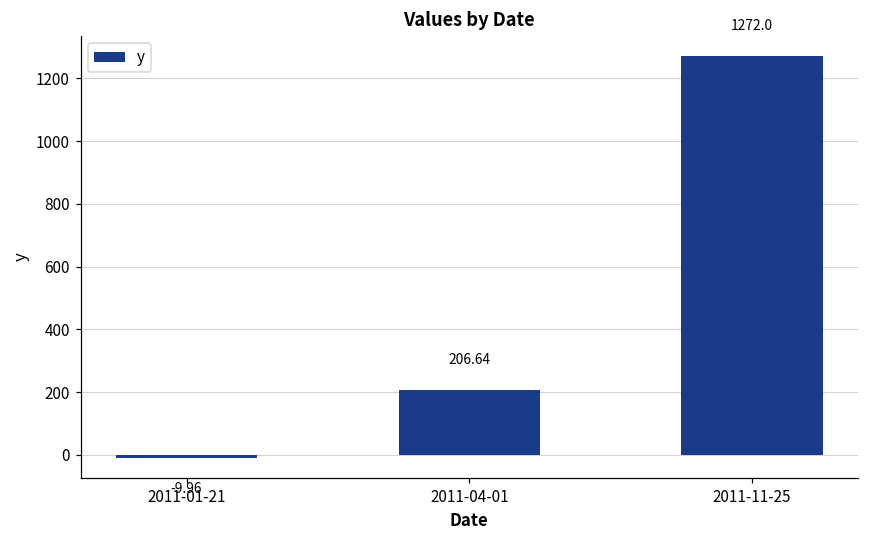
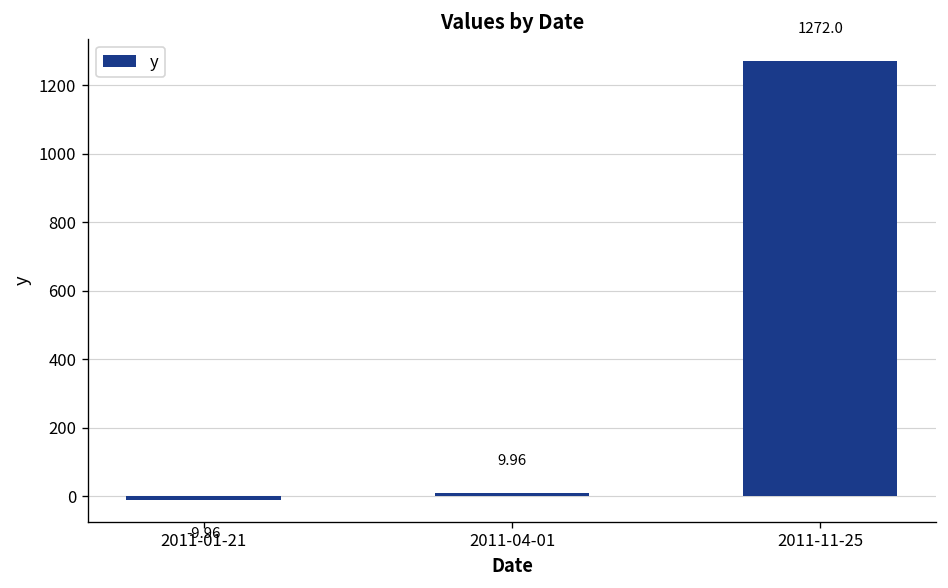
  {
    "2011-01-21": -9.96,
-   "2011-04-01": 206.64,
+   "2011-04-01": 9.96,
    "2011-11-25": 1272.0
  }
